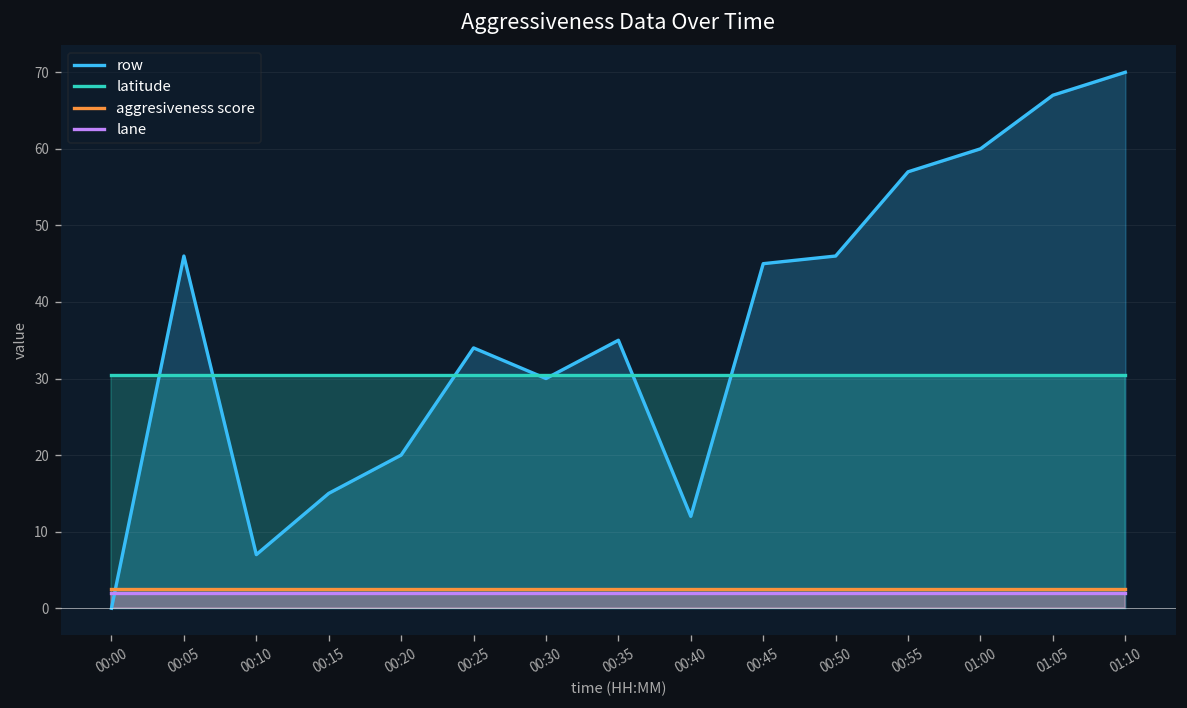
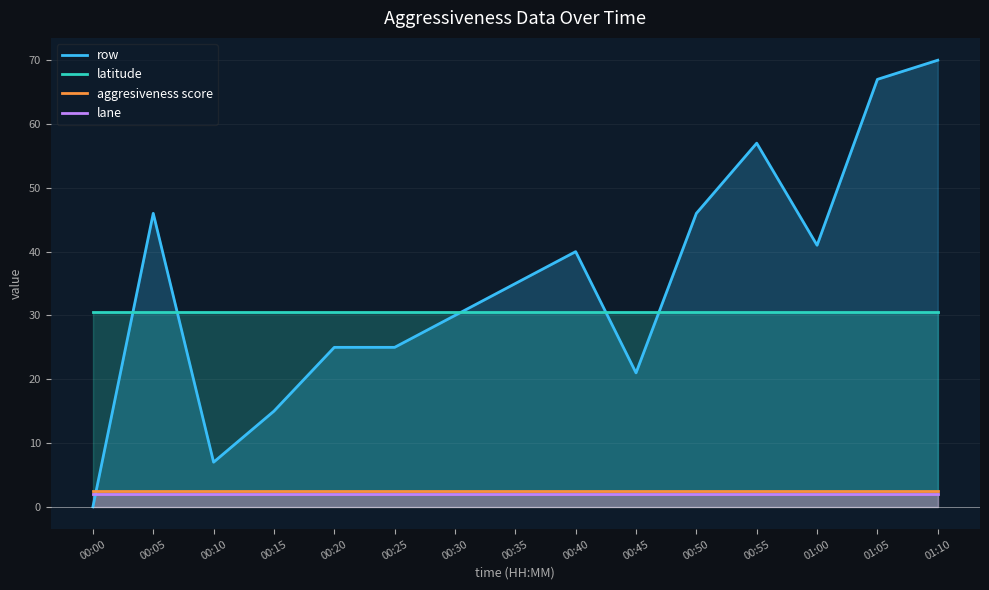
  {
    "row": {
      "00:00": 0,
      "00:05": 46,
      "00:10": 7,
      "00:15": 15,
-     "00:20": 20,
-     "00:25": 34,
+     "00:20": 25,
+     "00:25": 25,
      "00:30": 30,
      "00:35": 35,
-     "00:40": 12,
-     "00:45": 45,
+     "00:40": 40,
+     "00:45": 21,
      "00:50": 46,
      "00:55": 57,
-     "01:00": 60,
+     "01:00": 41,
      "01:05": 67,
      "01:10": 70
    },
    "latitude": {
      "00:00": 31,
      "00:05": 31,
      "00:10": 31,
      "00:15": 31,
      "00:20": 31,
      "00:25": 31,
      "00:30": 31,
      "00:35": 31,
      "00:40": 31,
      "00:45": 31,
      "00:50": 31,
      "00:55": 31,
      "01:00": 31,
      "01:05": 31,
      "01:10": 31
    },
    "aggresiveness score": {
      "00:00": 2,
      "00:05": 2,
      "00:10": 2,
      "00:15": 2,
      "00:20": 2,
      "00:25": 2,
      "00:30": 2,
      "00:35": 2,
      "00:40": 2,
      "00:45": 2,
      "00:50": 2,
      "00:55": 2,
      "01:00": 2,
      "01:05": 2,
      "01:10": 2
    },
    "lane": {
      "00:00": 2,
      "00:05": 2,
      "00:10": 2,
      "00:15": 2,
      "00:20": 2,
      "00:25": 2,
      "00:30": 2,
      "00:35": 2,
      "00:40": 2,
      "00:45": 2,
      "00:50": 2,
      "00:55": 2,
      "01:00": 2,
      "01:05": 2,
      "01:10": 2
    }
  }
